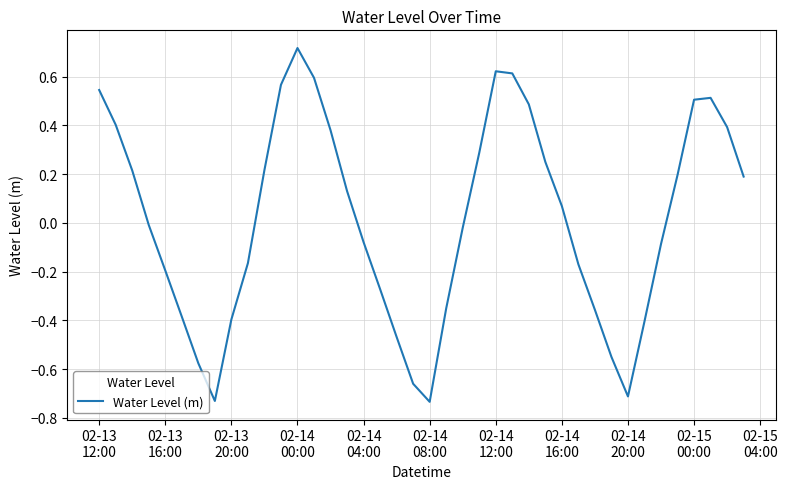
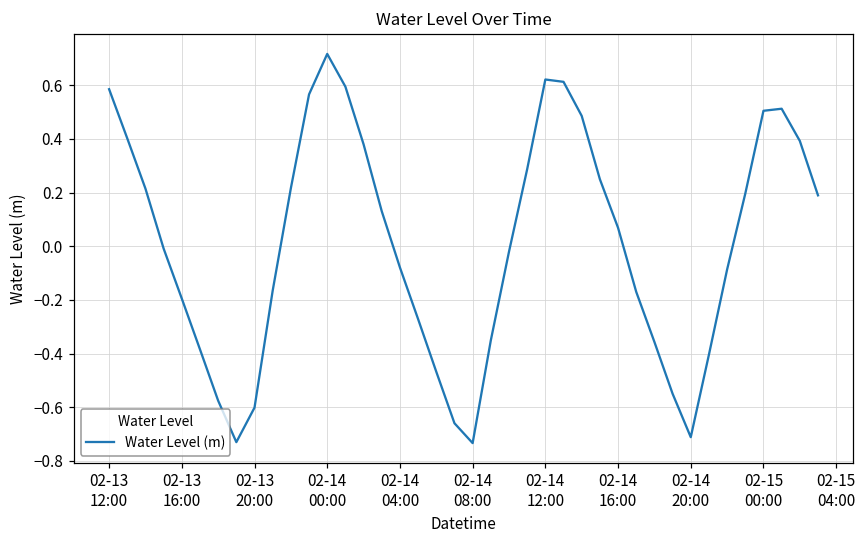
  {
-   "02-13 12:00": 0.54,
+   "02-13 12:00": 0.59,
    "02-13 16:00": -0.20,
-   "02-13 20:00": -0.40,
+   "02-13 20:00": -0.60,
    "02-14 00:00": 0.72,
    "02-14 04:00": -0.08,
    "02-14 08:00": -0.73,
    "02-14 12:00": 0.62,
    "02-14 16:00": 0.07,
    "02-14 20:00": -0.71,
    "02-15 00:00": 0.51
  }
